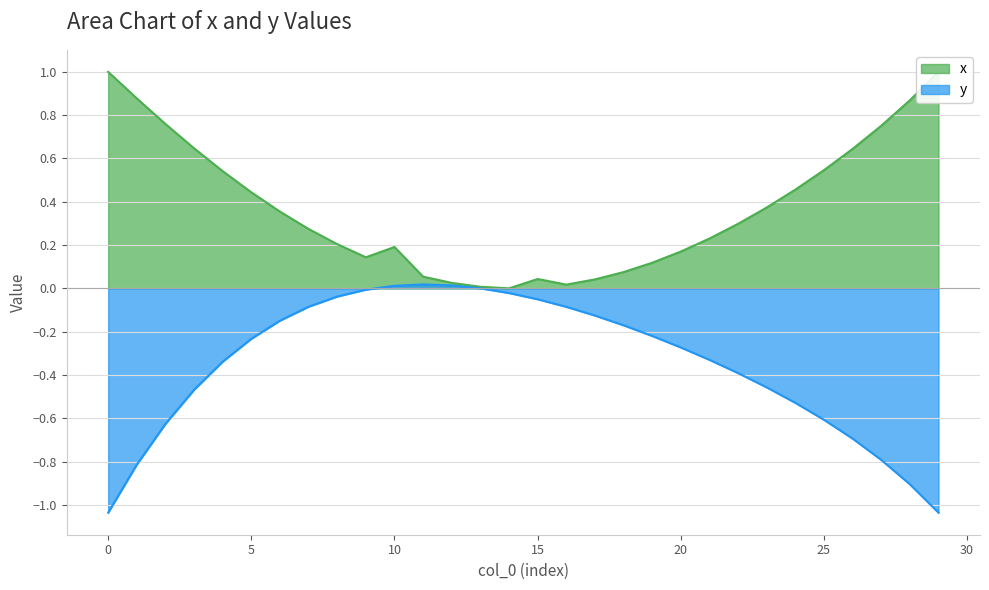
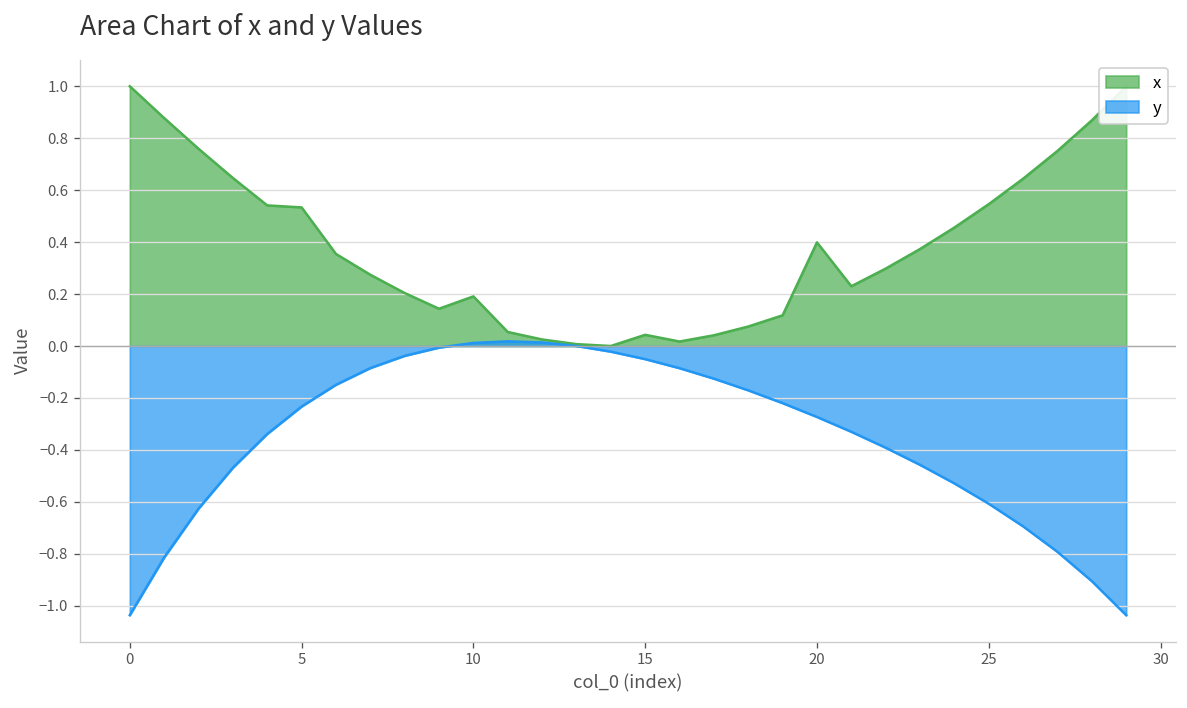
  {
    "x": {
      "0": 1.00,
-     "5": 0.44,
+     "5": 0.53,
      "10": 0.19,
      "15": 0.04,
-     "20": 0.17,
+     "20": 0.40,
      "25": 0.55
    }
  }
